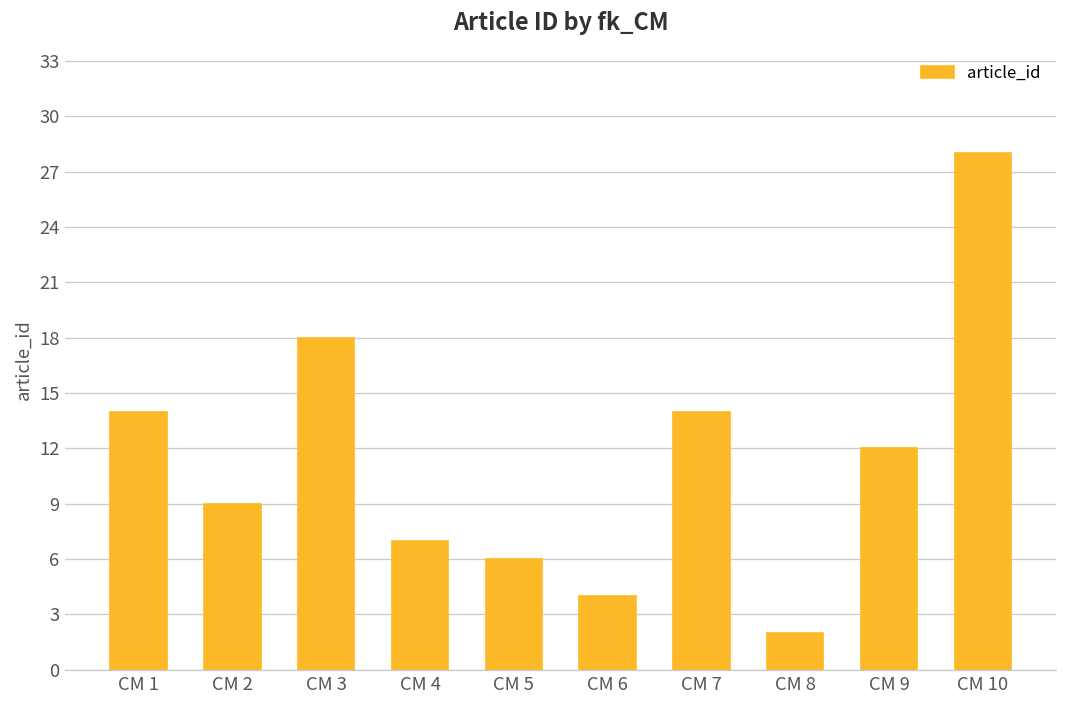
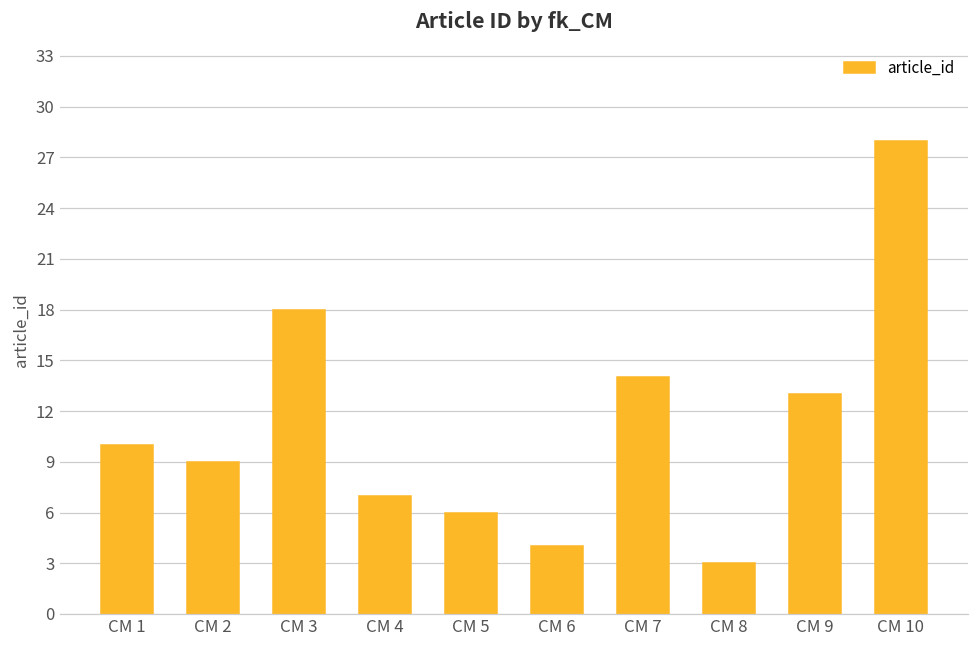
  {
-   "CM 1": 14,
+   "CM 1": 10,
    "CM 2": 9,
    "CM 3": 18,
    "CM 4": 7,
    "CM 5": 6,
    "CM 6": 4,
    "CM 7": 14,
-   "CM 8": 2,
-   "CM 9": 12,
+   "CM 8": 3,
+   "CM 9": 13,
    "CM 10": 28
  }
